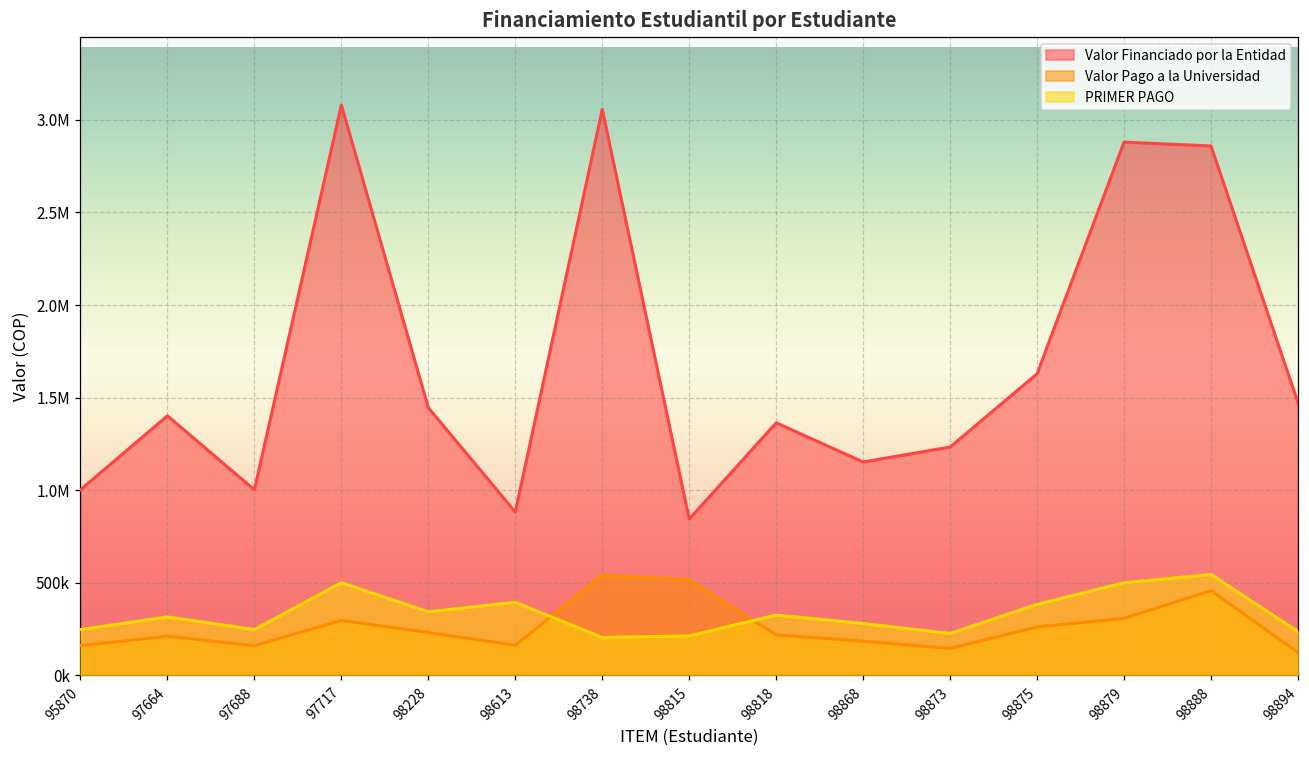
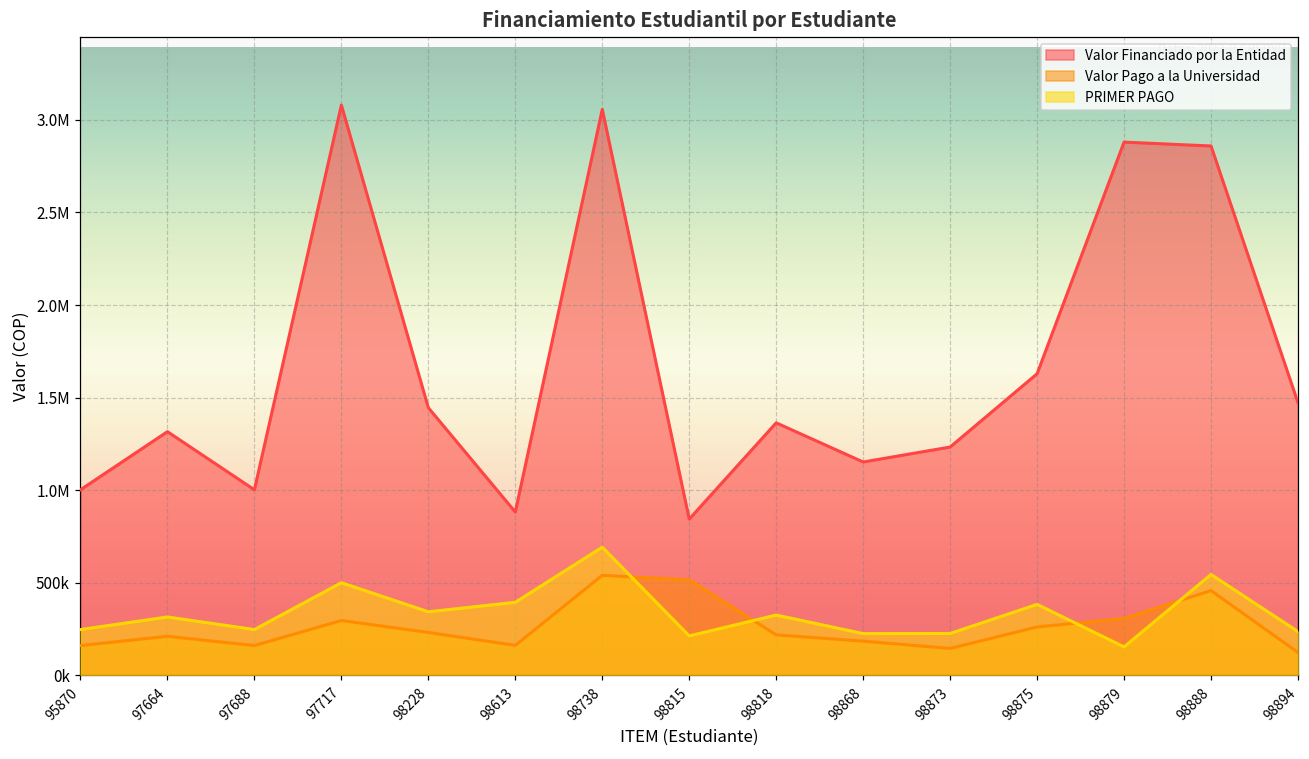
  {
    "Valor Financiado por la Entidad": {
      "95870": 1000000,
-     "97664": 1400000,
+     "97664": 1320000,
      "97688": 1000000,
      "97717": 3080000,
      "98228": 1450000,
      "98613": 880000,
      "98738": 3060000,
      "98815": 840000,
      "98818": 1360000,
      "98868": 1150000,
      "98873": 1230000,
      "98875": 1630000,
      "98879": 2880000,
      "98888": 2860000,
      "98894": 1470000
    },
    "Valor Pago a la Universidad": {
      "95870": 160000,
      "97664": 210000,
      "97688": 160000,
      "97717": 300000,
      "98228": 230000,
      "98613": 160000,
      "98738": 540000,
      "98815": 520000,
      "98818": 220000,
      "98868": 180000,
      "98873": 140000,
      "98875": 260000,
      "98879": 310000,
      "98888": 460000,
      "98894": 120000
    },
    "PRIMER PAGO": {
      "95870": 250000,
      "97664": 310000,
      "97688": 250000,
      "97717": 500000,
      "98228": 340000,
      "98613": 390000,
-     "98738": 200000,
+     "98738": 690000,
      "98815": 210000,
      "98818": 330000,
-     "98868": 280000,
+     "98868": 230000,
      "98873": 230000,
      "98875": 380000,
-     "98879": 500000,
+     "98879": 150000,
      "98888": 540000,
      "98894": 240000
    }
  }
